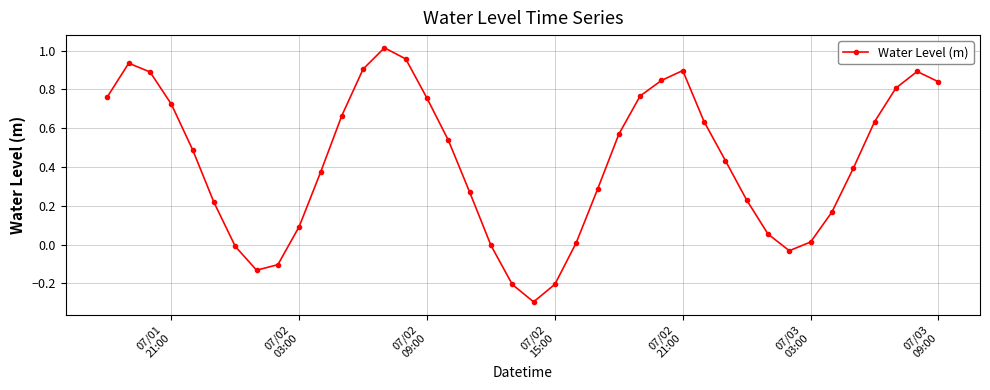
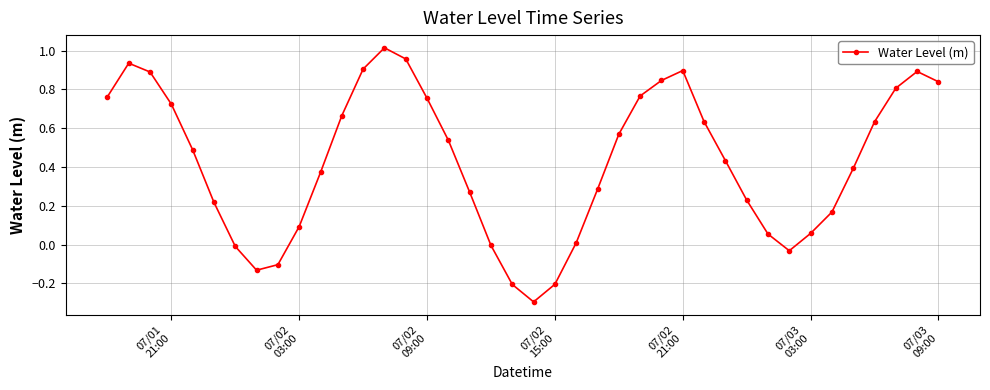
  {
    "07/01 21:00": 0.72,
    "07/02 03:00": 0.09,
    "07/02 09:00": 0.75,
    "07/02 15:00": -0.20,
    "07/02 21:00": 0.90,
-   "07/03 03:00": 0.01,
+   "07/03 03:00": 0.06,
    "07/03 09:00": 0.84
  }
